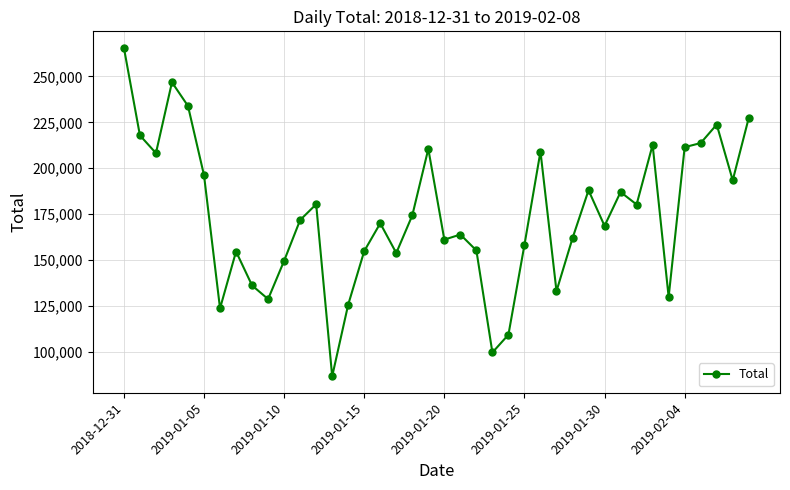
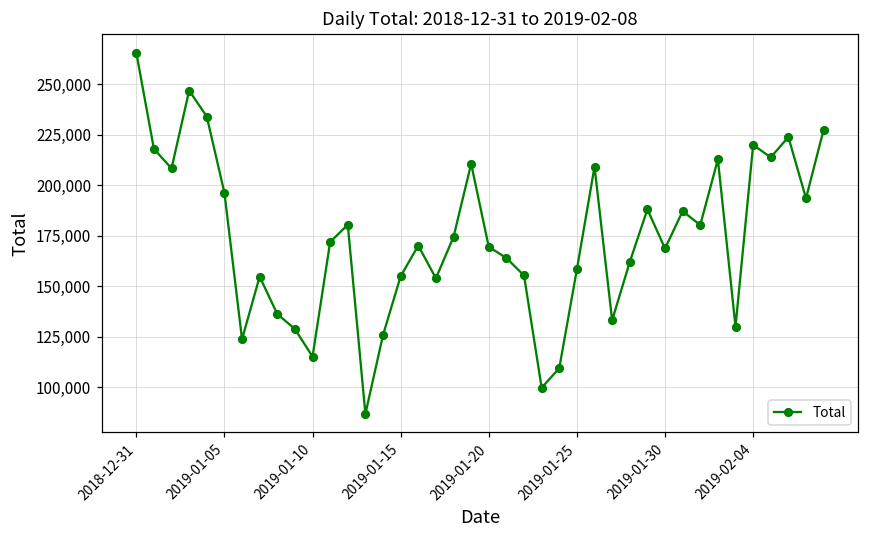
  {
    "2018-12-31": "266,000",
    "2019-01-05": "196,000",
-   "2019-01-10": "150,000",
+   "2019-01-10": "115,000",
    "2019-01-15": "155,000",
-   "2019-01-20": "161,000",
+   "2019-01-20": "169,000",
    "2019-01-25": "158,000",
    "2019-01-30": "169,000",
-   "2019-02-04": "211,000"
+   "2019-02-04": "220,000"
  }
